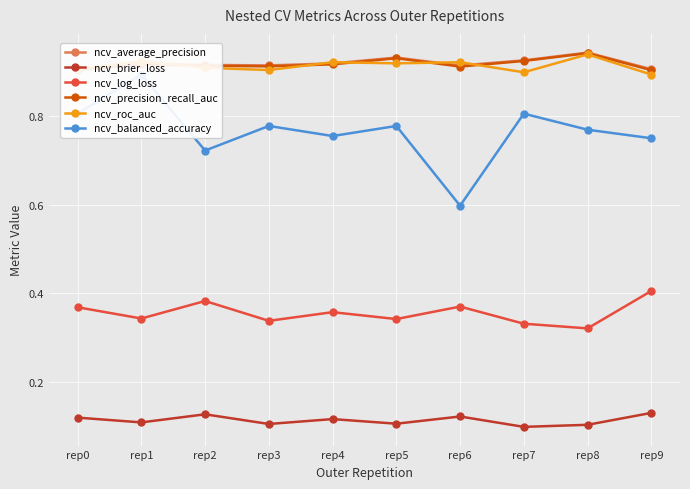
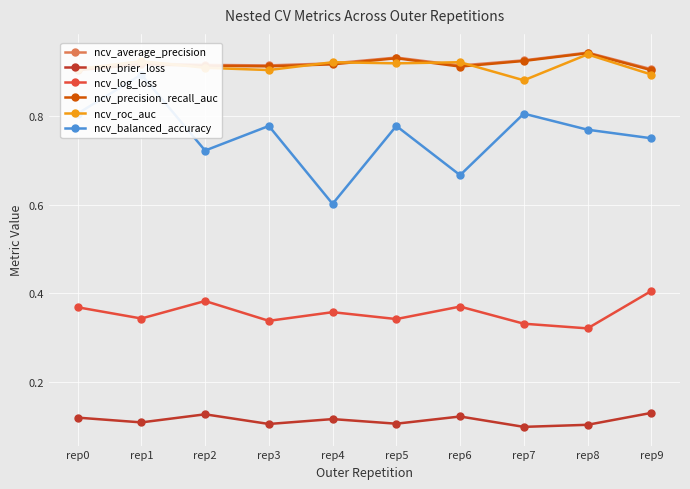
  {
    "ncv_roc_auc": {
      "rep3": 0.90,
      "rep5": 0.92,
      "rep6": 0.92,
-     "rep7": 0.90,
+     "rep7": 0.88,
      "rep9": 0.89
    },
    "ncv_balanced_accuracy": {
      "rep2": 0.72,
      "rep3": 0.78,
-     "rep4": 0.76,
+     "rep4": 0.60,
      "rep5": 0.78,
-     "rep6": 0.60,
+     "rep6": 0.67,
      "rep7": 0.81,
      "rep8": 0.77,
      "rep9": 0.75
    }
  }
